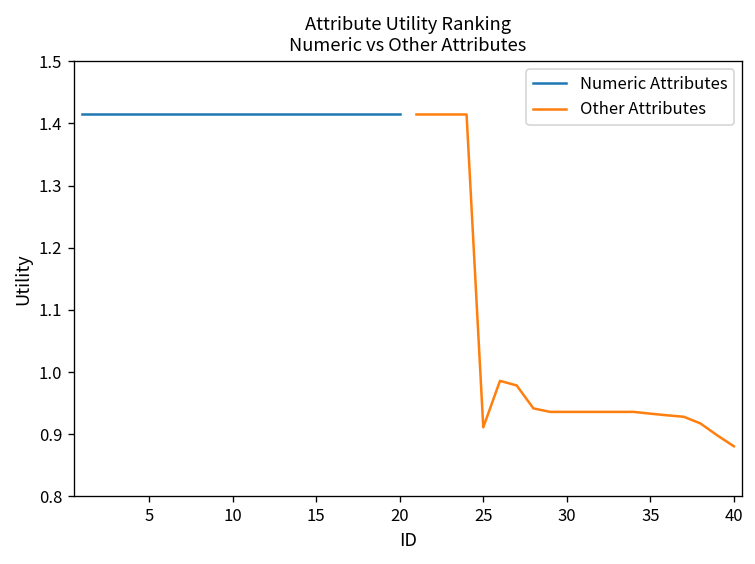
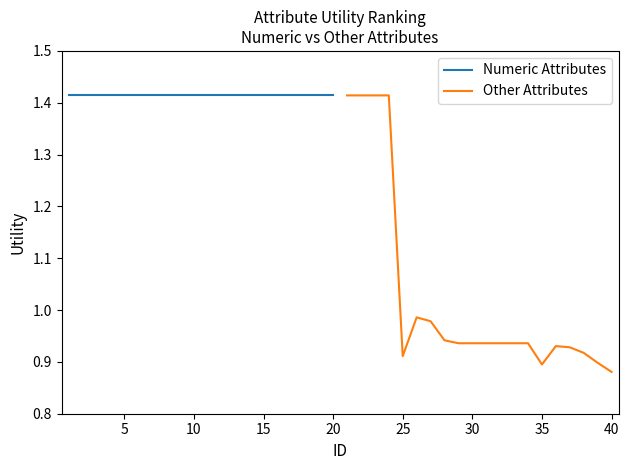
  {
    "Numeric Attributes": {
      "5": 1.41,
      "10": 1.41,
      "15": 1.41,
      "20": 1.41
    },
    "Other Attributes": {
      "25": 0.91,
      "30": 0.94,
-     "35": 0.93,
+     "35": 0.90,
      "40": 0.88
    }
  }
